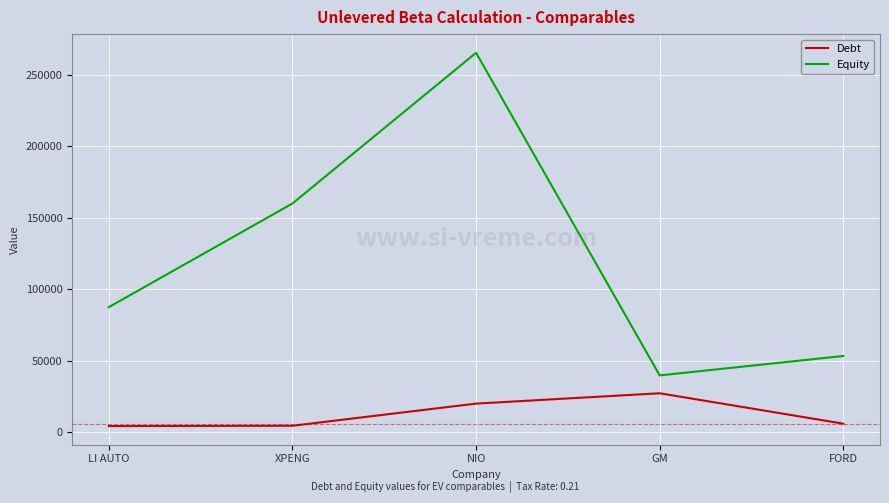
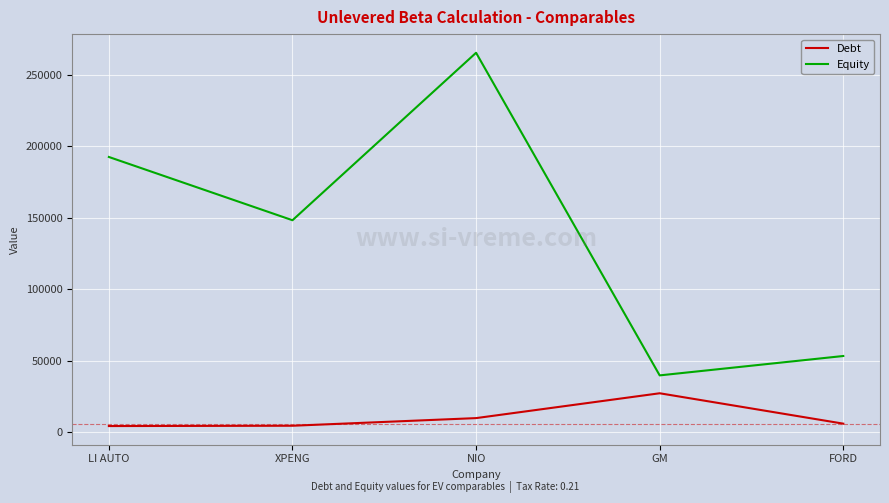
  {
    "Debt": {
      "LI AUTO": 4000,
      "XPENG": 5000,
-     "NIO": 20000,
+     "NIO": 10000,
      "GM": 27000,
      "FORD": 6000
    },
    "Equity": {
-     "LI AUTO": 88000,
-     "XPENG": 160000,
+     "LI AUTO": 193000,
+     "XPENG": 148000,
      "NIO": 266000,
      "GM": 40000,
      "FORD": 53000
    }
  }
